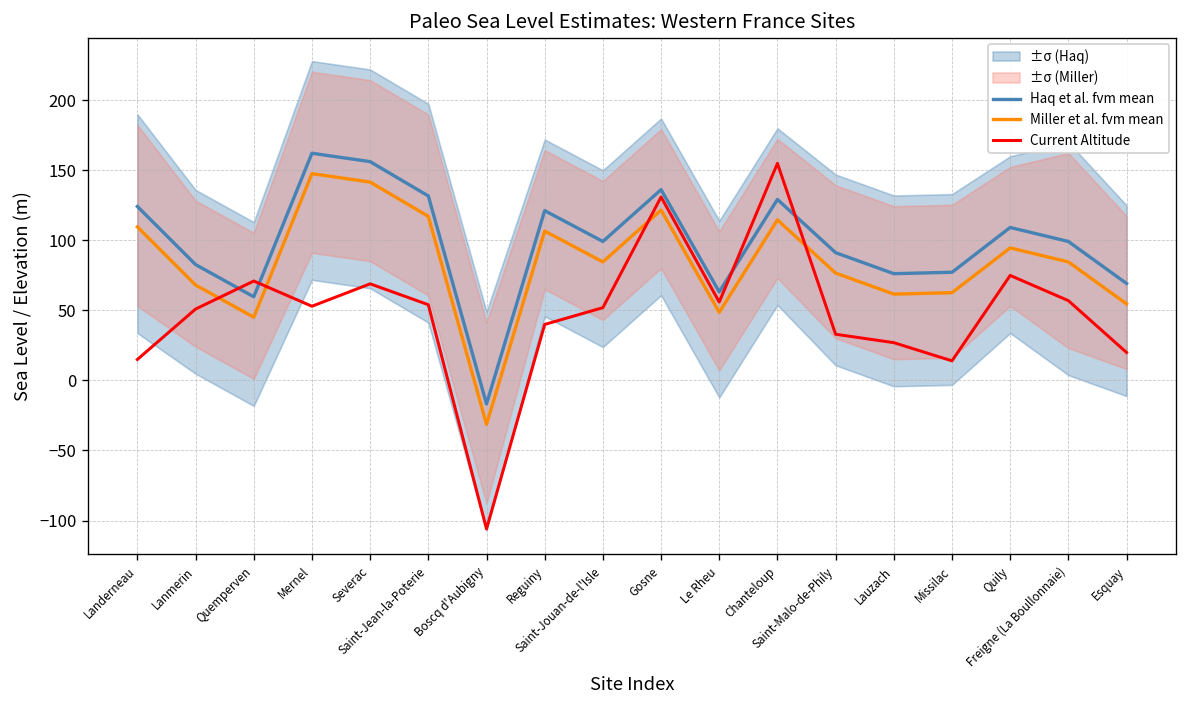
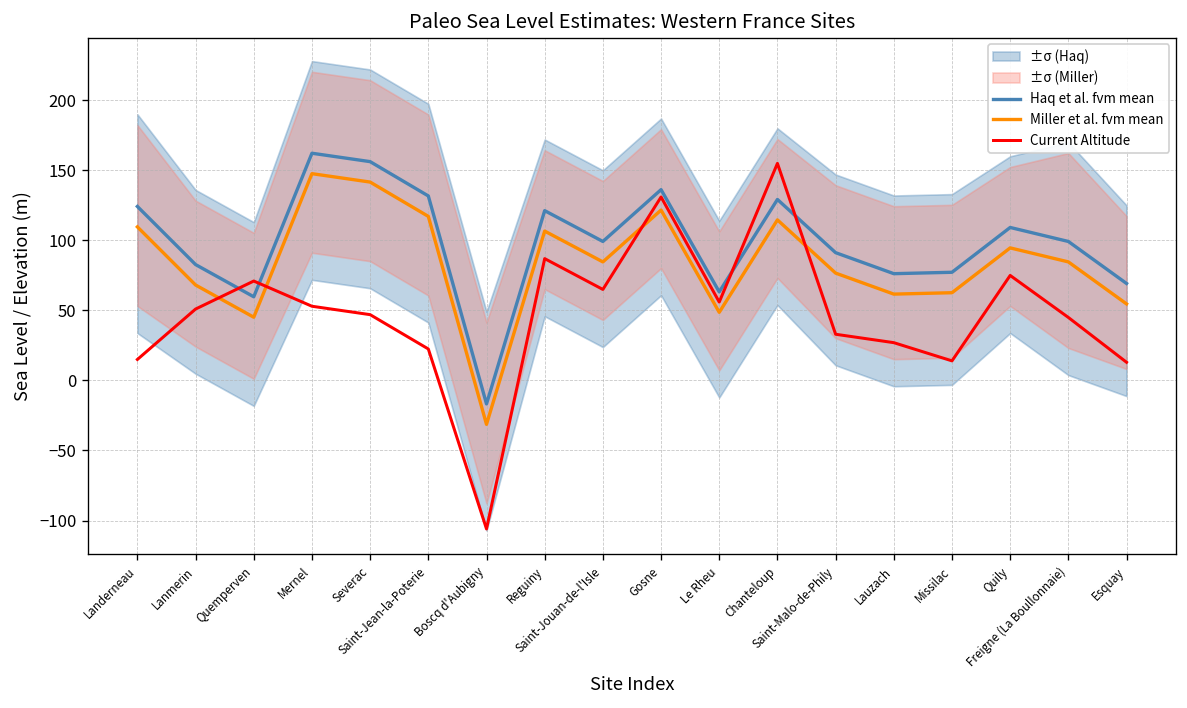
  {
    "Miller et al. fvm mean": {
      "Landerneau": 110,
      "Lanmerin": 68,
      "Quemperven": 45,
      "Mernel": 148,
      "Severac": 142,
      "Saint-Jean-la-Poterie": 117,
      "Boscq d'Aubigny": -31,
      "Reguiny": 107,
      "Saint-Jouan-de-l'Isle": 85,
      "Gosne": 122,
      "Le Rheu": 49,
      "Chanteloup": 115,
      "Saint-Malo-de-Phily": 77,
      "Lauzach": 62,
      "Missilac": 63,
      "Quily": 95,
      "Freigne (La Boullonnaie)": 85,
      "Esquay": 55
    },
    "Current Altitude": {
      "Landerneau": 15,
      "Lanmerin": 51,
      "Quemperven": 71,
      "Mernel": 53,
-     "Severac": 69,
-     "Saint-Jean-la-Poterie": 54,
+     "Severac": 47,
+     "Saint-Jean-la-Poterie": 23,
      "Boscq d'Aubigny": -106,
-     "Reguiny": 40,
-     "Saint-Jouan-de-l'Isle": 52,
+     "Reguiny": 87,
+     "Saint-Jouan-de-l'Isle": 65,
      "Gosne": 131,
      "Le Rheu": 56,
      "Chanteloup": 155,
      "Saint-Malo-de-Phily": 33,
      "Lauzach": 27,
      "Missilac": 14,
      "Quily": 75,
-     "Freigne (La Boullonnaie)": 57,
-     "Esquay": 20
+     "Freigne (La Boullonnaie)": 45,
+     "Esquay": 13
    }
  }
